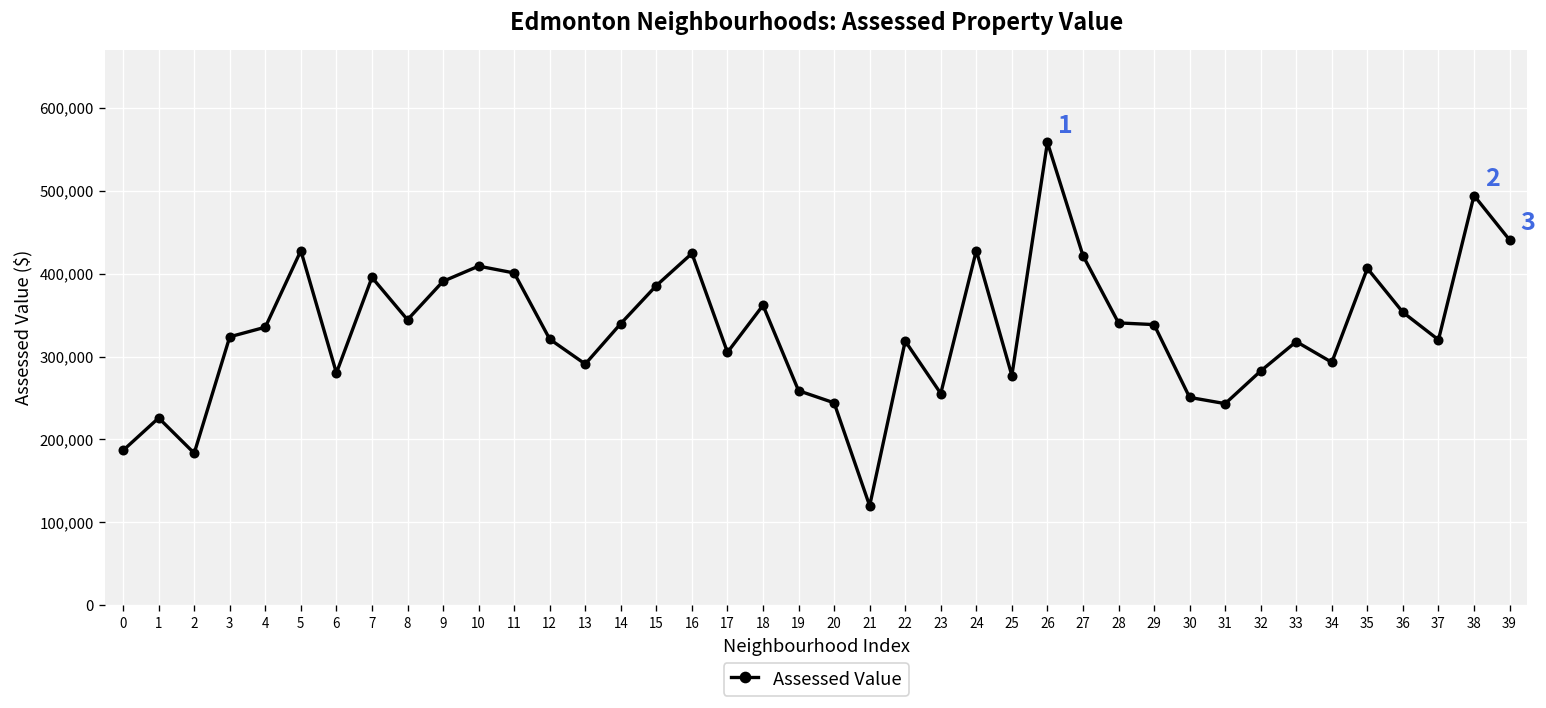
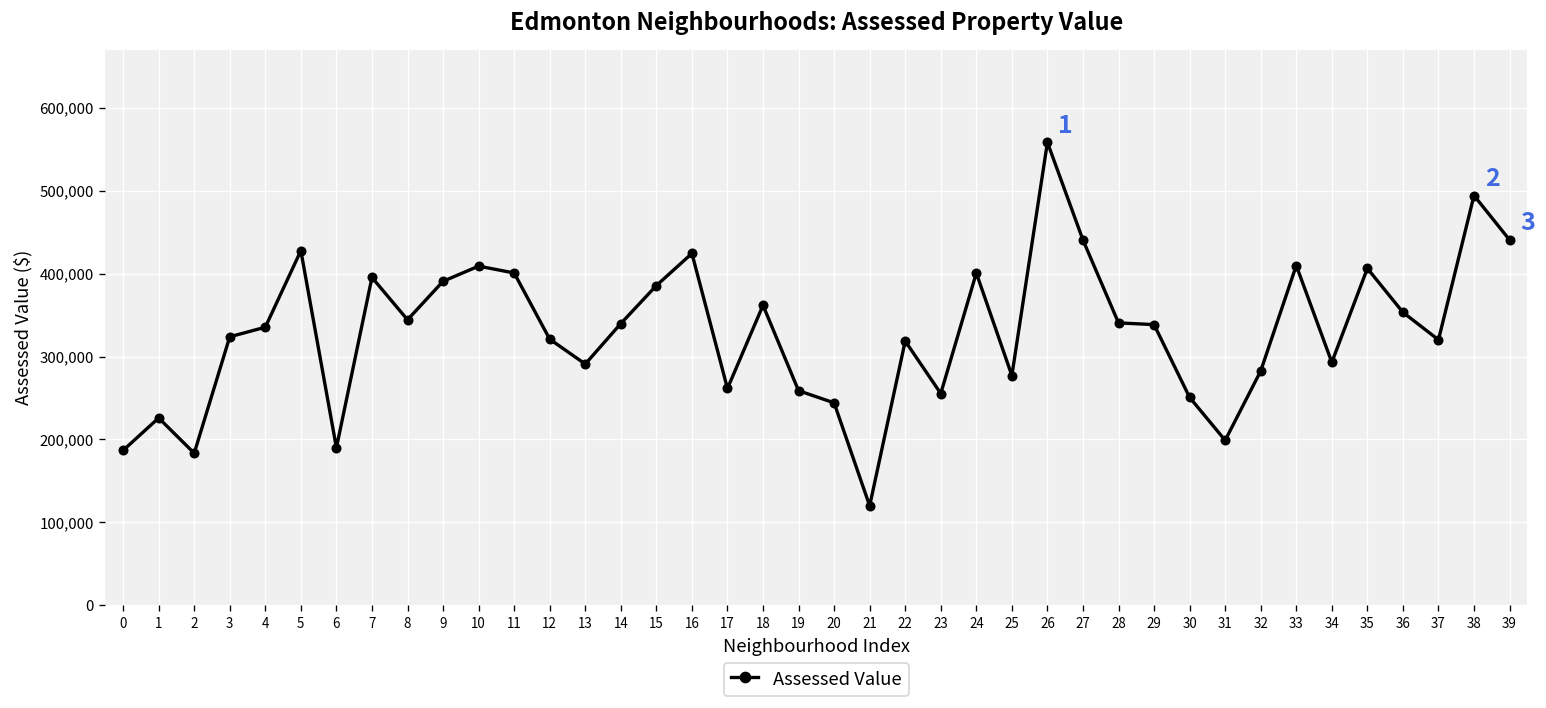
  {
    "0": "190,000",
    "1": "230,000",
    "2": "180,000",
    "3": "320,000",
    "4": "340,000",
    "5": "430,000",
-   "6": "280,000",
+   "6": "190,000",
    "7": "400,000",
    "8": "340,000",
    "9": "390,000",
    "10": "410,000",
    "11": "400,000",
    "12": "320,000",
    "13": "290,000",
    "14": "340,000",
    "15": "390,000",
    "16": "420,000",
-   "17": "310,000",
+   "17": "260,000",
    "18": "360,000",
    "19": "260,000",
    "20": "240,000",
    "21": "120,000",
    "22": "320,000",
    "23": "260,000",
-   "24": "430,000",
+   "24": "400,000",
    "25": "280,000",
-   "27": "420,000",
+   "27": "440,000",
    "28": "340,000",
    "29": "340,000",
    "30": "250,000",
-   "31": "240,000",
+   "31": "200,000",
    "32": "280,000",
-   "33": "320,000",
+   "33": "410,000",
    "34": "290,000",
    "35": "410,000",
    "36": "350,000",
    "37": "320,000"
  }
